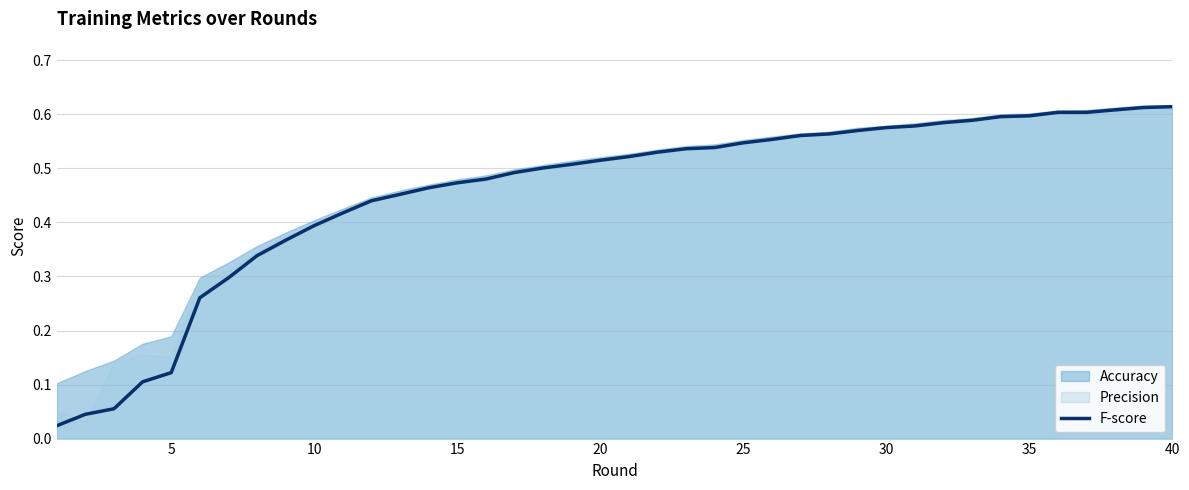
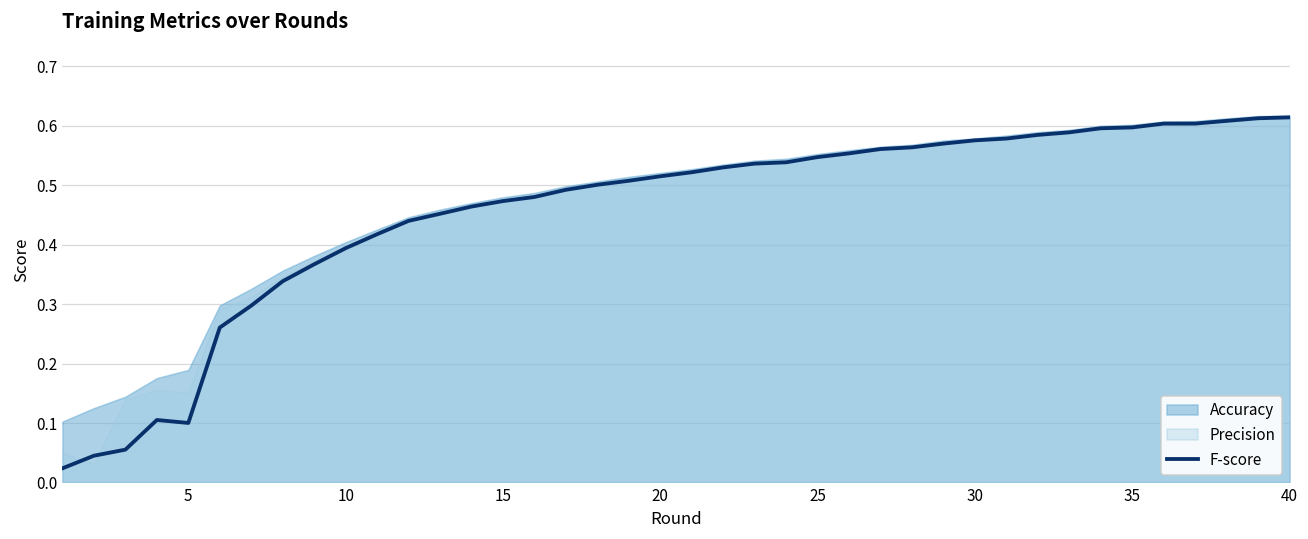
  {
    "F-score": {
-     "5": 0.12
+     "5": 0.10
    }
  }
